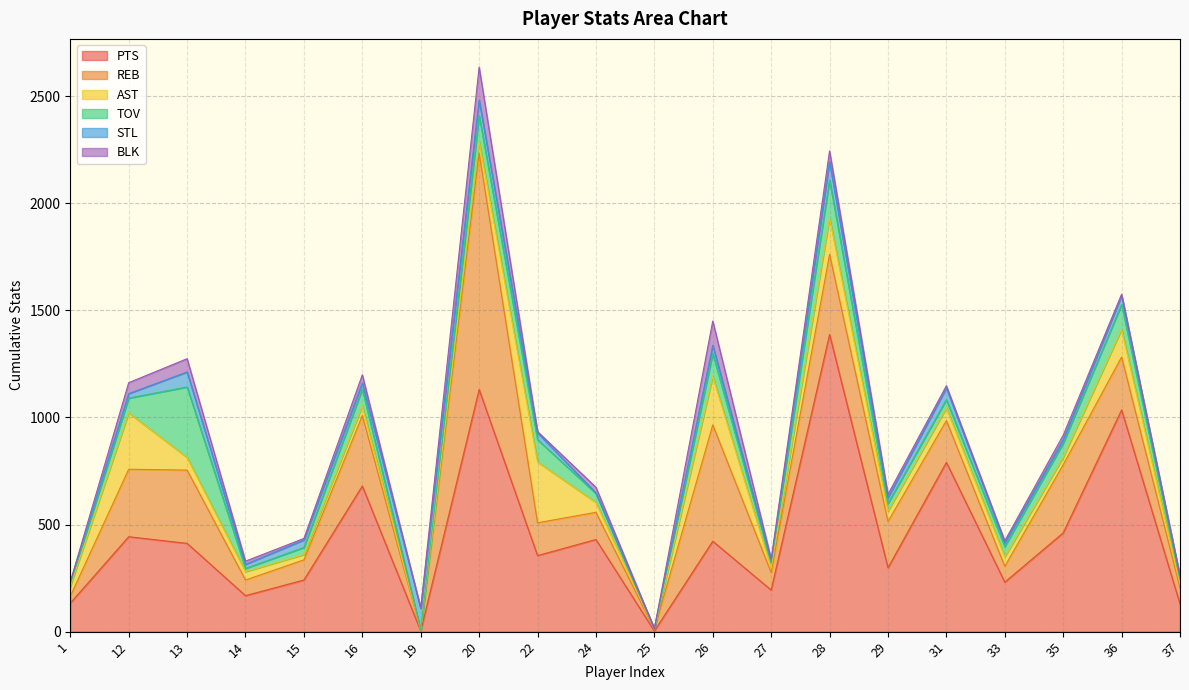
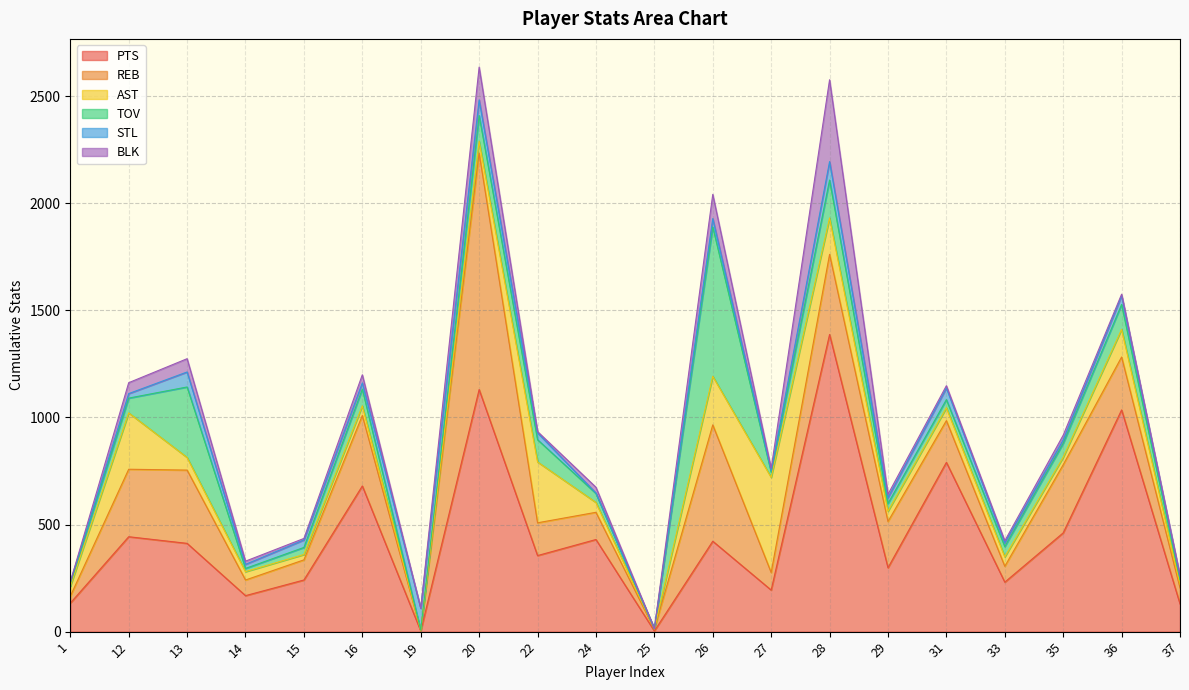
  {
    "AST": {
      "1": 50,
      "12": 260,
      "13": 60,
      "14": 40,
      "15": 30,
      "16": 50,
      "20": 60,
      "22": 280,
      "24": 50,
      "26": 230,
-     "27": 20,
+     "27": 440,
      "28": 170,
      "29": 50,
      "31": 60,
      "33": 40,
      "35": 40,
      "36": 130,
      "37": 20
    },
    "TOV": {
      "12": 70,
      "13": 330,
      "14": 20,
      "15": 30,
      "16": 80,
      "20": 120,
      "22": 100,
-     "26": 110,
+     "26": 700,
      "28": 180,
      "29": 40,
      "31": 40,
      "33": 50,
      "35": 70,
      "36": 120,
      "37": 20
    },
    "STL": {
      "12": 20,
      "13": 70,
      "14": 20,
      "16": 30,
      "20": 70,
      "26": 40,
      "28": 90,
      "29": 30,
      "35": 20
    },
    "BLK": {
      "12": 50,
      "13": 60,
      "14": 20,
      "16": 40,
      "20": 150,
      "24": 30,
      "26": 110,
      "27": 10,
-     "28": 50,
+     "28": 380,
      "29": 20,
      "35": 20
    }
  }
